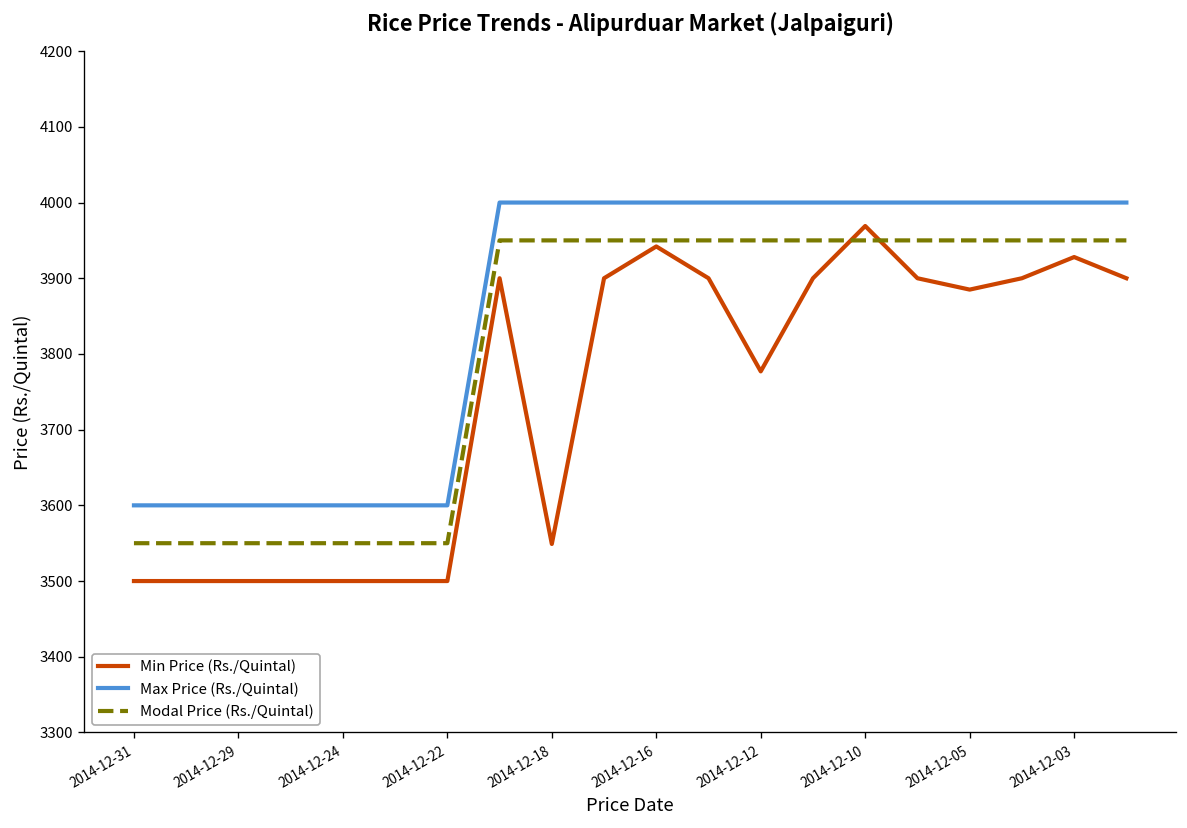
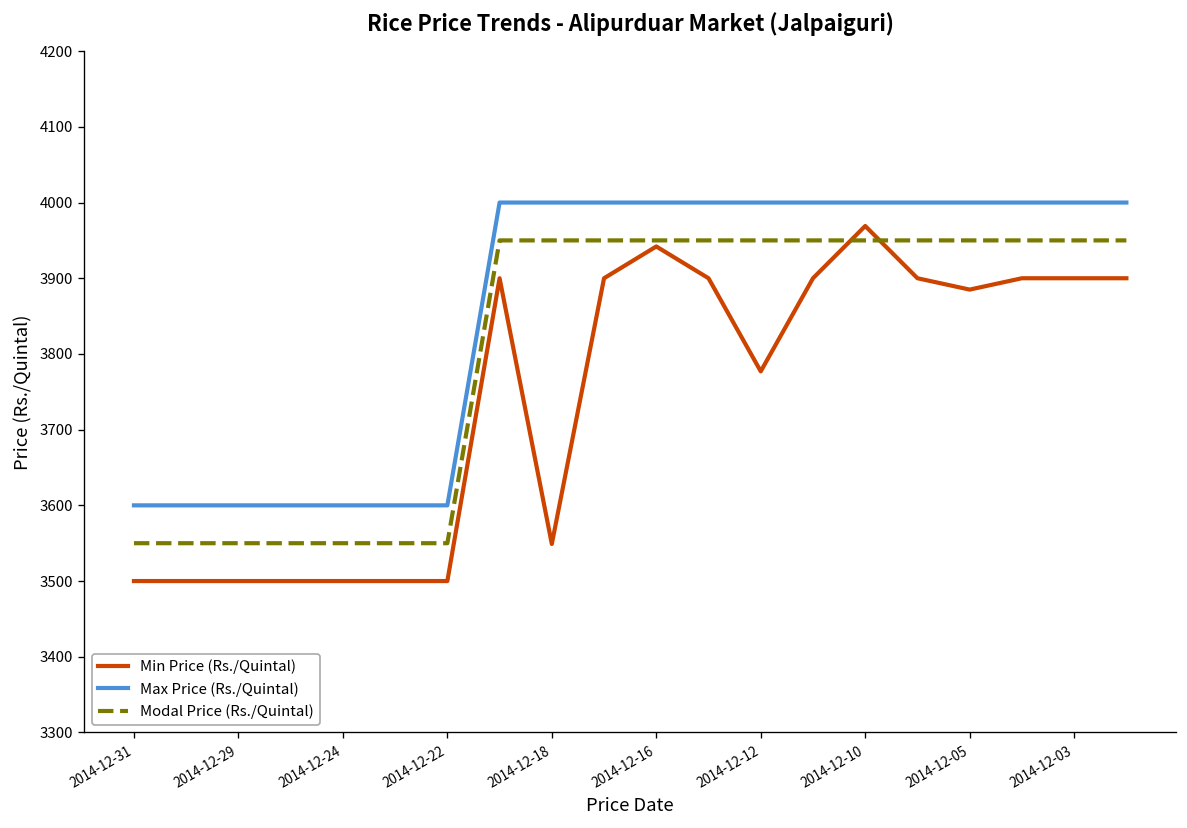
  {
    "Min Price (Rs./Quintal)": {
      "2014-12-31": 3500,
      "2014-12-29": 3500,
      "2014-12-24": 3500,
      "2014-12-22": 3500,
      "2014-12-18": 3550,
      "2014-12-16": 3940,
      "2014-12-12": 3780,
      "2014-12-10": 3970,
      "2014-12-05": 3890,
-     "2014-12-03": 3930
+     "2014-12-03": 3900
    },
    "Max Price (Rs./Quintal)": {
      "2014-12-31": 3600,
      "2014-12-29": 3600,
      "2014-12-24": 3600,
      "2014-12-22": 3600,
      "2014-12-18": 4000,
      "2014-12-16": 4000,
      "2014-12-12": 4000,
      "2014-12-10": 4000,
      "2014-12-05": 4000,
      "2014-12-03": 4000
    },
    "Modal Price (Rs./Quintal)": {
      "2014-12-31": 3550,
      "2014-12-29": 3550,
      "2014-12-24": 3550,
      "2014-12-22": 3550,
      "2014-12-18": 3950,
      "2014-12-16": 3950,
      "2014-12-12": 3950,
      "2014-12-10": 3950,
      "2014-12-05": 3950,
      "2014-12-03": 3950
    }
  }
